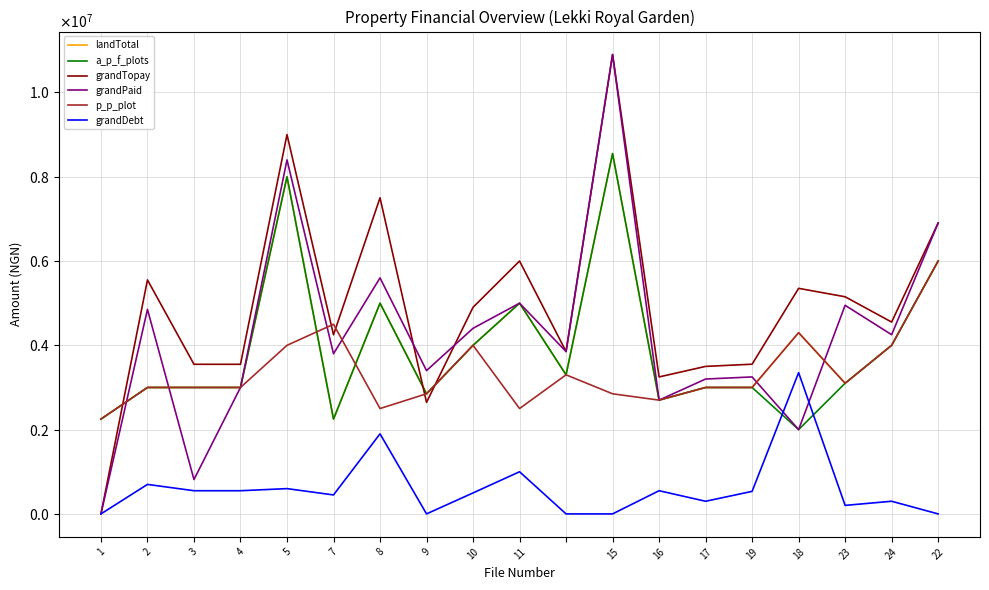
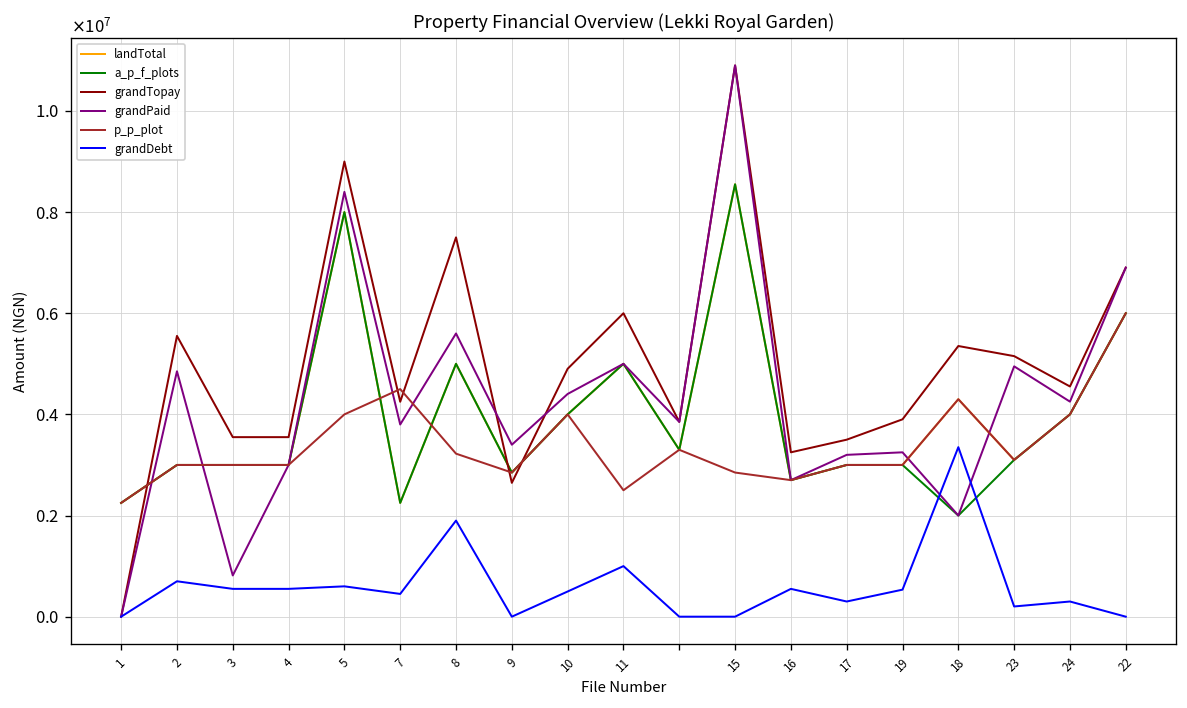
  {
    "grandTopay": {
      "2": 5600000,
      "3": 3600000,
      "4": 3600000,
      "5": 9000000,
      "7": 4300000,
      "8": 7500000,
      "9": 2600000,
      "10": 4900000,
      "11": 6000000,
      "16": 3300000,
      "17": 3500000,
-     "19": 3600000,
+     "19": 3900000,
      "18": 5400000,
      "23": 5200000,
      "24": 4600000
    },
    "grandPaid": {
      "2": 4900000,
      "3": 800000,
      "5": 8400000,
      "7": 3800000,
      "8": 5600000,
      "9": 3400000,
      "10": 4400000,
      "17": 3200000,
      "19": 3300000,
      "23": 5000000,
      "24": 4300000
    },
    "p_p_plot": {
      "5": 4000000,
      "7": 4500000,
-     "8": 2500000,
+     "8": 3200000,
      "11": 2500000,
      "15": 2900000
    },
    "grandDebt": {
      "2": 700000,
      "3": 600000,
      "4": 600000,
      "5": 600000,
      "7": 500000,
      "8": 1900000,
      "9": 0,
      "10": 500000,
      "11": 1000000,
      "15": 0,
      "16": 600000,
      "17": 300000,
      "19": 500000,
      "18": 3400000,
      "23": 200000,
      "24": 300000,
      "22": 0
    }
  }
